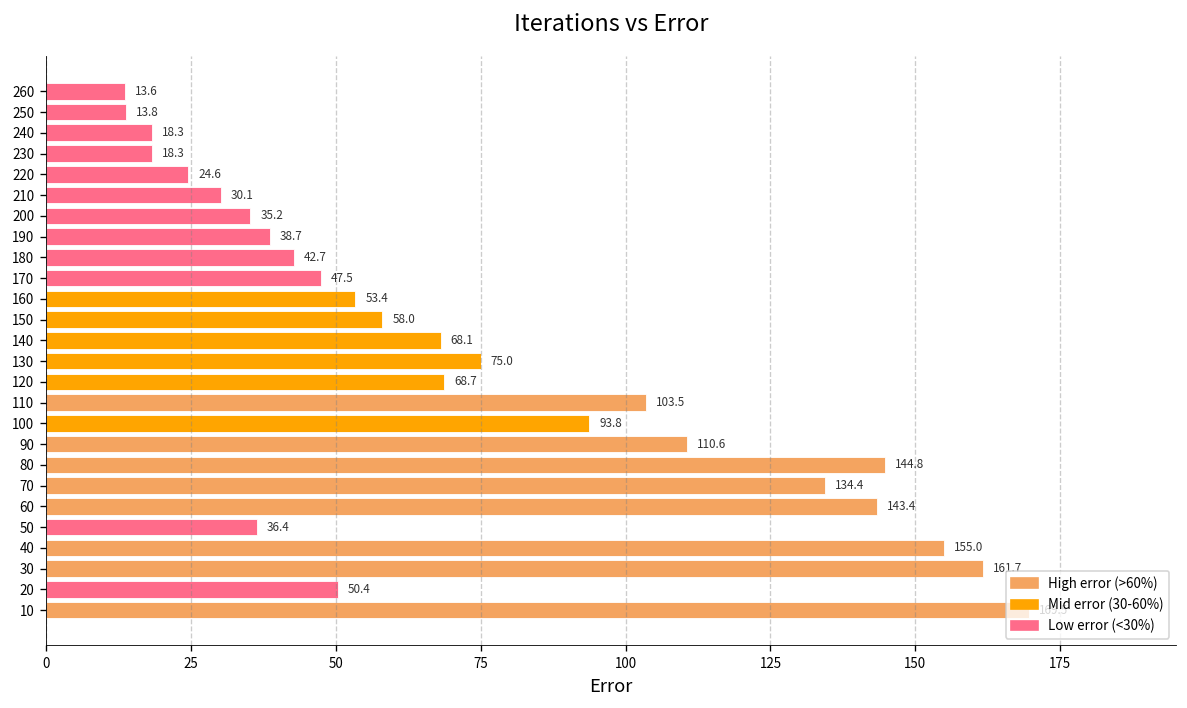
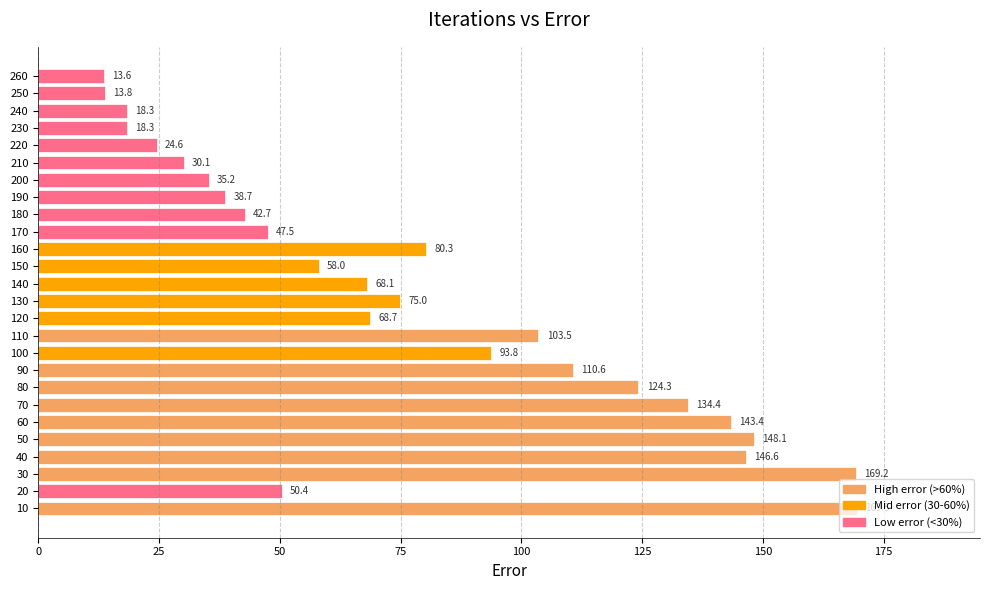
  {
    "260": 13.6,
    "250": 13.8,
    "240": 18.3,
    "230": 18.3,
    "220": 24.6,
    "210": 30.1,
    "200": 35.2,
    "190": 38.7,
    "180": 42.7,
    "170": 47.5,
-   "160": 53.4,
+   "160": 80.3,
    "150": 58.0,
    "140": 68.1,
    "130": 75.0,
    "120": 68.7,
    "110": 103.5,
    "100": 93.8,
    "90": 110.6,
-   "80": 144.8,
+   "80": 124.3,
    "70": 134.4,
    "60": 143.4,
-   "50": 36.4,
-   "40": 155.0,
-   "30": 161.7,
+   "50": 148.1,
+   "40": 146.6,
+   "30": 169.2,
    "20": 50.4
  }
